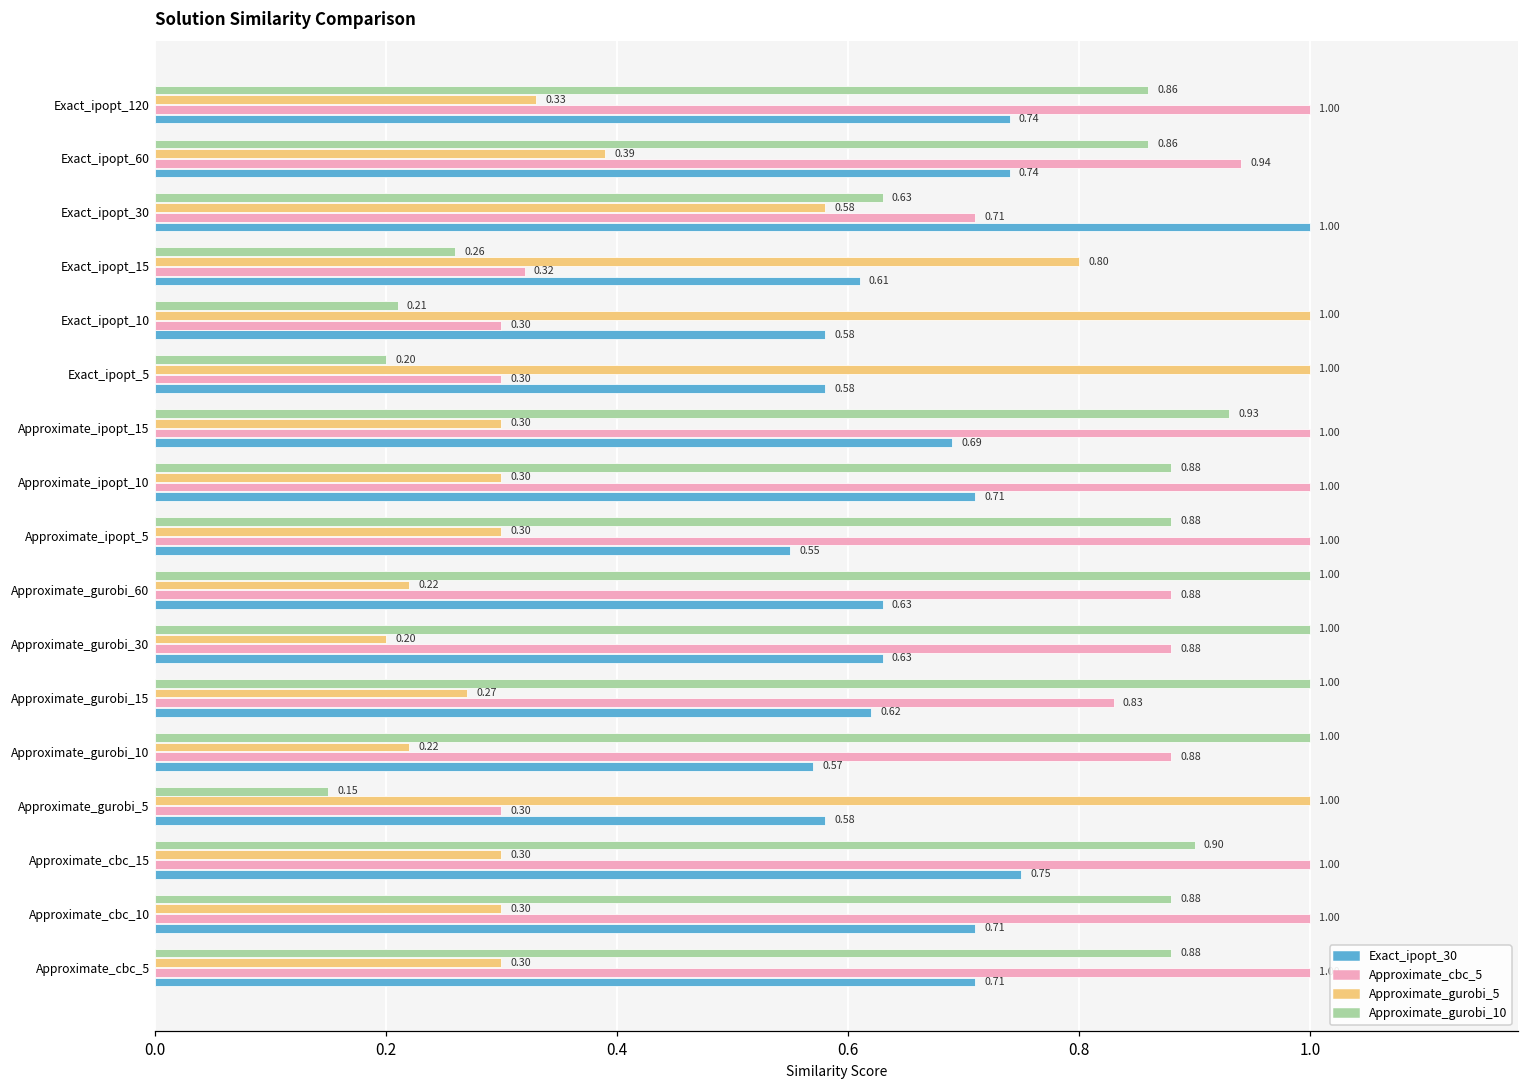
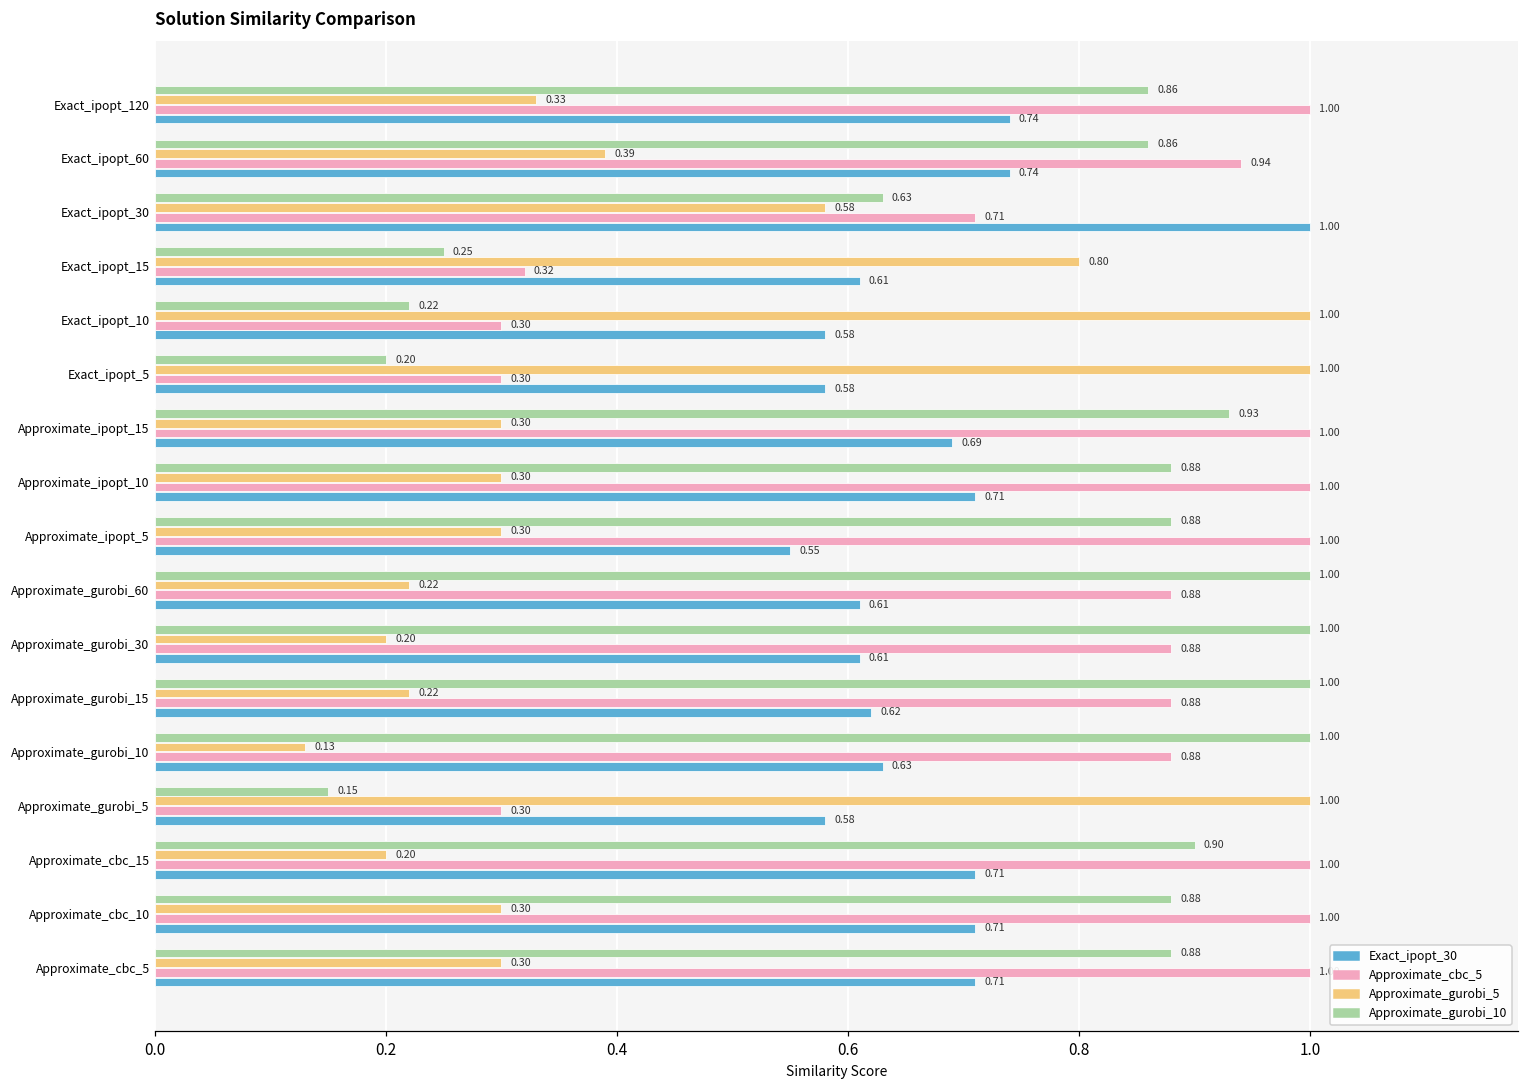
  {
    "Exact_ipopt_30": {
      "Exact_ipopt_120": 0.74,
      "Exact_ipopt_60": 0.74,
      "Exact_ipopt_30": 1.00,
      "Exact_ipopt_15": 0.61,
      "Exact_ipopt_10": 0.58,
      "Exact_ipopt_5": 0.58,
      "Approximate_ipopt_15": 0.69,
      "Approximate_ipopt_10": 0.71,
      "Approximate_ipopt_5": 0.55,
-     "Approximate_gurobi_60": 0.63,
-     "Approximate_gurobi_30": 0.63,
+     "Approximate_gurobi_60": 0.61,
+     "Approximate_gurobi_30": 0.61,
      "Approximate_gurobi_15": 0.62,
-     "Approximate_gurobi_10": 0.57,
+     "Approximate_gurobi_10": 0.63,
      "Approximate_gurobi_5": 0.58,
-     "Approximate_cbc_15": 0.75,
+     "Approximate_cbc_15": 0.71,
      "Approximate_cbc_10": 0.71,
      "Approximate_cbc_5": 0.71
    },
    "Approximate_cbc_5": {
      "Exact_ipopt_120": 1.00,
      "Exact_ipopt_60": 0.94,
      "Exact_ipopt_30": 0.71,
      "Exact_ipopt_15": 0.32,
      "Exact_ipopt_10": 0.30,
      "Exact_ipopt_5": 0.30,
      "Approximate_ipopt_15": 1.00,
      "Approximate_ipopt_10": 1.00,
      "Approximate_ipopt_5": 1.00,
      "Approximate_gurobi_60": 0.88,
      "Approximate_gurobi_30": 0.88,
-     "Approximate_gurobi_15": 0.83,
+     "Approximate_gurobi_15": 0.88,
      "Approximate_gurobi_10": 0.88,
      "Approximate_gurobi_5": 0.30,
      "Approximate_cbc_15": 1.00,
      "Approximate_cbc_10": 1.00
    },
    "Approximate_gurobi_5": {
      "Exact_ipopt_120": 0.33,
      "Exact_ipopt_60": 0.39,
      "Exact_ipopt_30": 0.58,
      "Exact_ipopt_15": 0.80,
      "Exact_ipopt_10": 1.00,
      "Exact_ipopt_5": 1.00,
      "Approximate_ipopt_15": 0.30,
      "Approximate_ipopt_10": 0.30,
      "Approximate_ipopt_5": 0.30,
      "Approximate_gurobi_60": 0.22,
      "Approximate_gurobi_30": 0.20,
-     "Approximate_gurobi_15": 0.27,
-     "Approximate_gurobi_10": 0.22,
+     "Approximate_gurobi_15": 0.22,
+     "Approximate_gurobi_10": 0.13,
      "Approximate_gurobi_5": 1.00,
-     "Approximate_cbc_15": 0.30,
+     "Approximate_cbc_15": 0.20,
      "Approximate_cbc_10": 0.30,
      "Approximate_cbc_5": 0.30
    },
    "Approximate_gurobi_10": {
      "Exact_ipopt_120": 0.86,
      "Exact_ipopt_60": 0.86,
      "Exact_ipopt_30": 0.63,
-     "Exact_ipopt_15": 0.26,
-     "Exact_ipopt_10": 0.21,
+     "Exact_ipopt_15": 0.25,
+     "Exact_ipopt_10": 0.22,
      "Exact_ipopt_5": 0.20,
      "Approximate_ipopt_15": 0.93,
      "Approximate_ipopt_10": 0.88,
      "Approximate_ipopt_5": 0.88,
      "Approximate_gurobi_60": 1.00,
      "Approximate_gurobi_30": 1.00,
      "Approximate_gurobi_15": 1.00,
      "Approximate_gurobi_10": 1.00,
      "Approximate_gurobi_5": 0.15,
      "Approximate_cbc_15": 0.90,
      "Approximate_cbc_10": 0.88,
      "Approximate_cbc_5": 0.88
    }
  }
